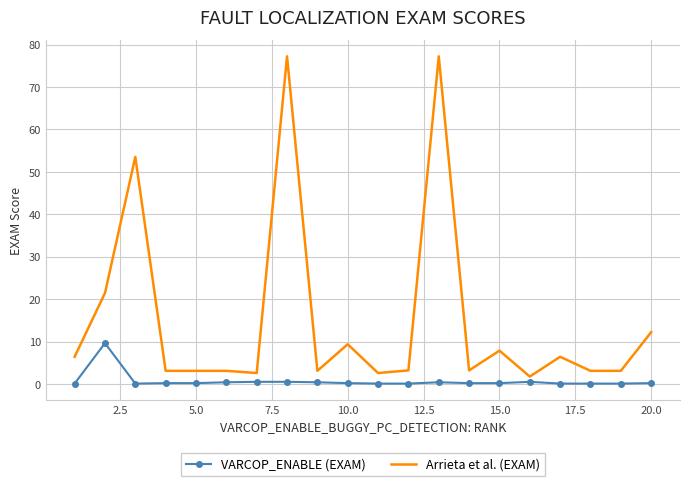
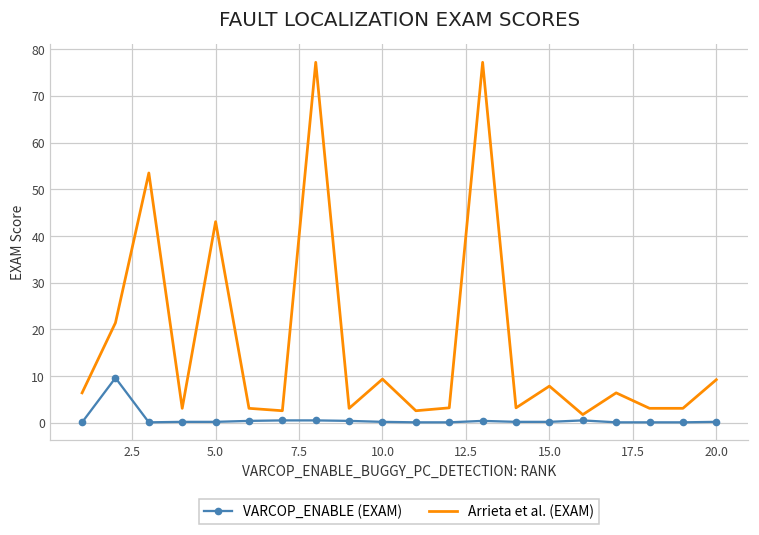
  {
    "VARCOP_ENABLE (EXAM)": {
      "5.0": 0,
      "10.0": 0,
      "15.0": 0,
      "20.0": 0
    },
    "Arrieta et al. (EXAM)": {
-     "5.0": 3,
+     "5.0": 43,
      "10.0": 9,
      "15.0": 8,
-     "20.0": 12
+     "20.0": 9
    }
  }
